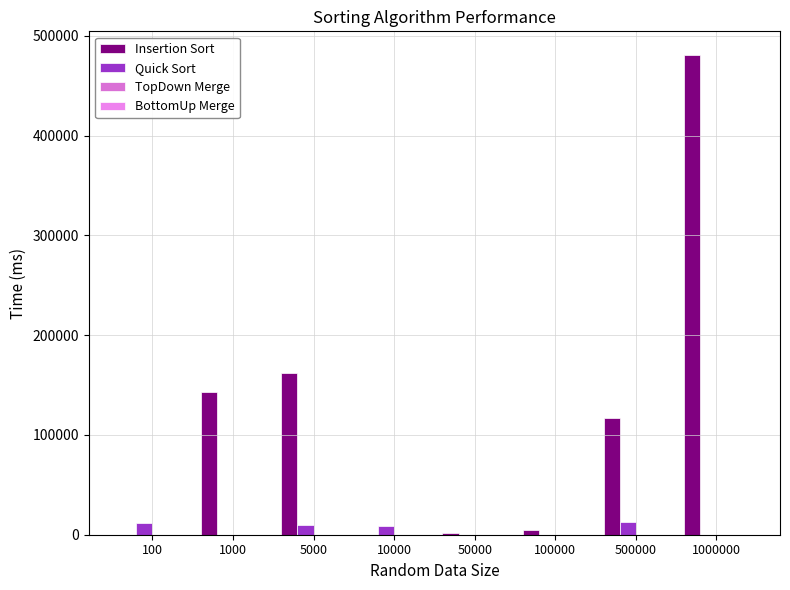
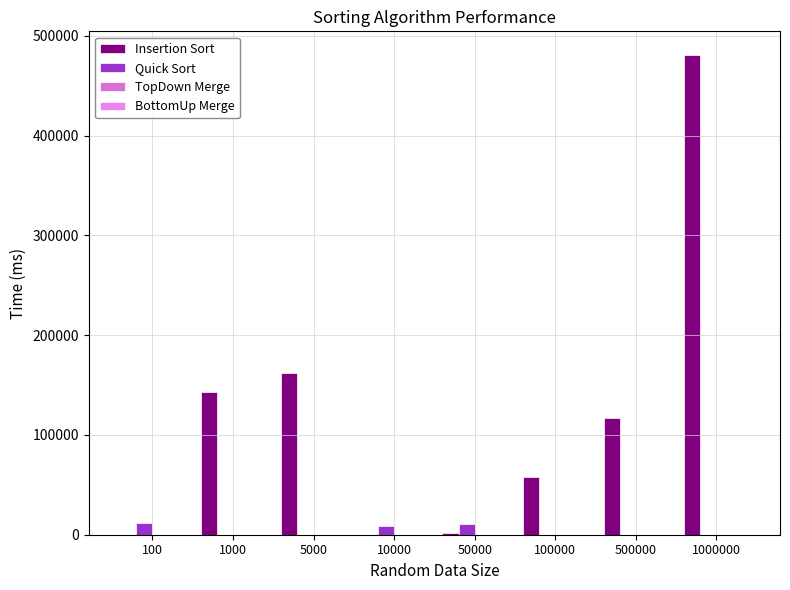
  {
    "Insertion Sort": {
      "100": 0,
      "1000": 140000,
      "5000": 160000,
-     "100000": 0,
+     "100000": 60000,
      "500000": 120000,
      "1000000": 480000
    },
    "Quick Sort": {
      "100": 10000,
      "1000": 0,
-     "5000": 10000,
+     "5000": 0,
      "10000": 10000,
-     "50000": 0,
-     "500000": 10000
+     "50000": 10000,
+     "500000": 0
    }
  }
